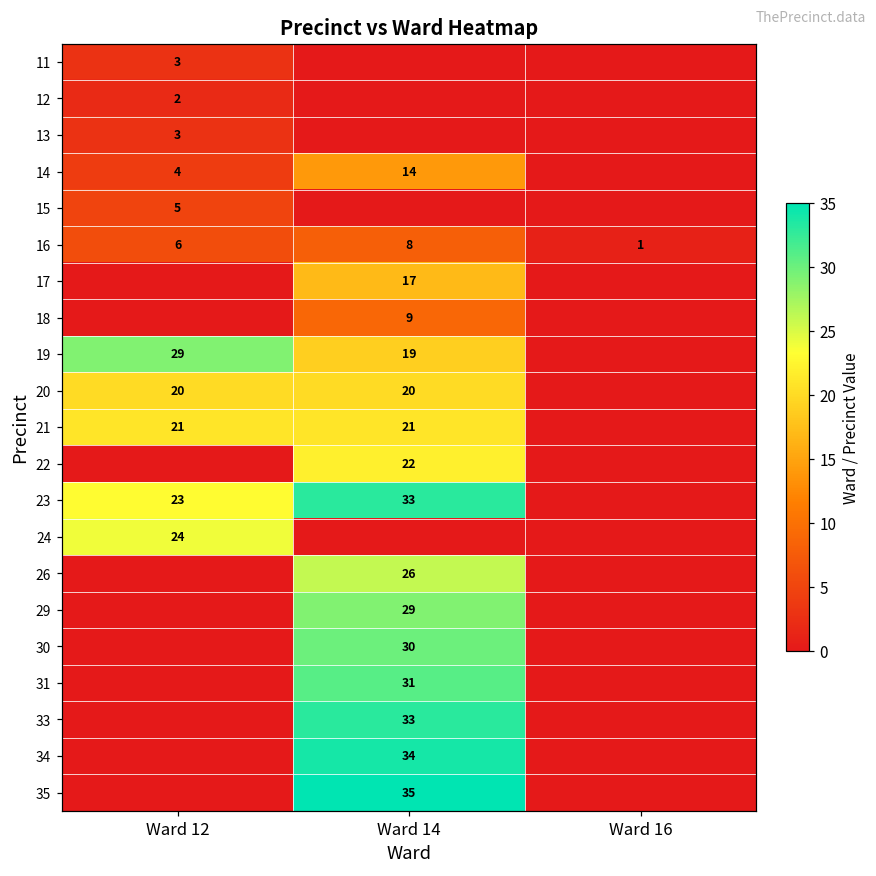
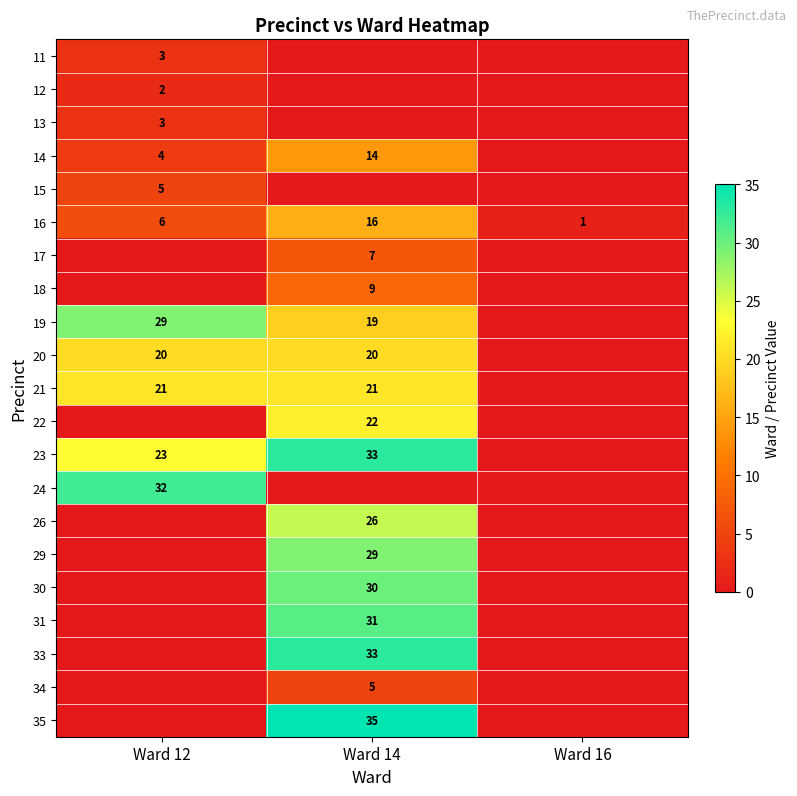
  {
    "11": {
      "Ward 12": 3
    },
    "12": {
      "Ward 12": 2
    },
    "13": {
      "Ward 12": 3
    },
    "14": {
      "Ward 12": 4,
      "Ward 14": 14
    },
    "15": {
      "Ward 12": 5
    },
    "16": {
      "Ward 12": 6,
-     "Ward 14": 8,
+     "Ward 14": 16,
      "Ward 16": 1
    },
    "17": {
-     "Ward 14": 17
+     "Ward 14": 7
    },
    "18": {
      "Ward 14": 9
    },
    "19": {
      "Ward 12": 29,
      "Ward 14": 19
    },
    "20": {
      "Ward 12": 20,
      "Ward 14": 20
    },
    "21": {
      "Ward 12": 21,
      "Ward 14": 21
    },
    "22": {
      "Ward 14": 22
    },
    "23": {
      "Ward 12": 23,
      "Ward 14": 33
    },
    "24": {
-     "Ward 12": 24
+     "Ward 12": 32
    },
    "26": {
      "Ward 14": 26
    },
    "29": {
      "Ward 14": 29
    },
    "30": {
      "Ward 14": 30
    },
    "31": {
      "Ward 14": 31
    },
    "33": {
      "Ward 14": 33
    },
    "34": {
-     "Ward 14": 34
+     "Ward 14": 5
    },
    "35": {
      "Ward 14": 35
    }
  }
